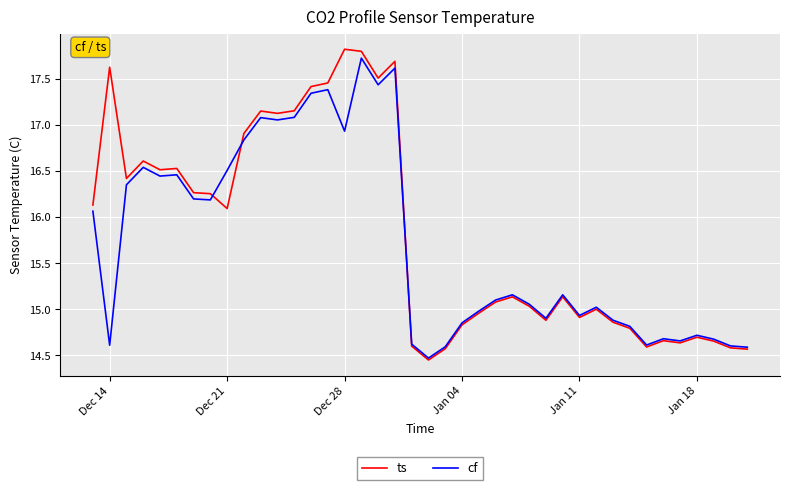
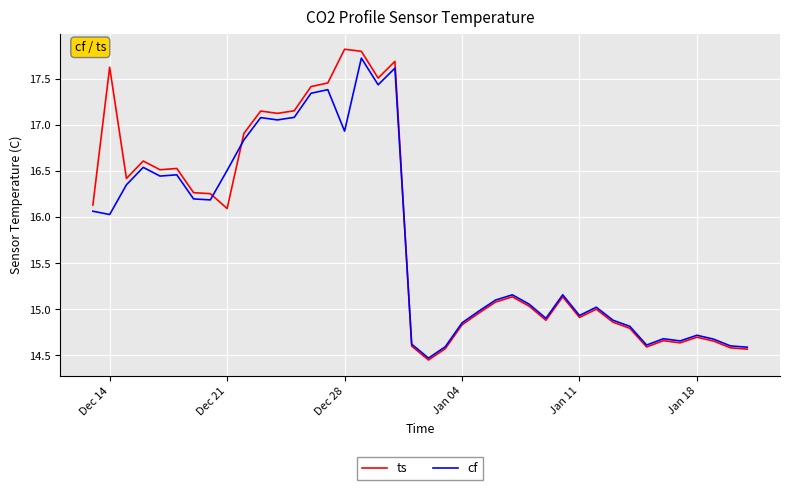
  {
    "ts": {
      "Dec 14": 17.6,
      "Dec 21": 16.1,
      "Dec 28": 17.8
    },
    "cf": {
-     "Dec 14": 14.6,
+     "Dec 14": 16.0,
      "Dec 21": 16.5,
      "Dec 28": 16.9
    }
  }
